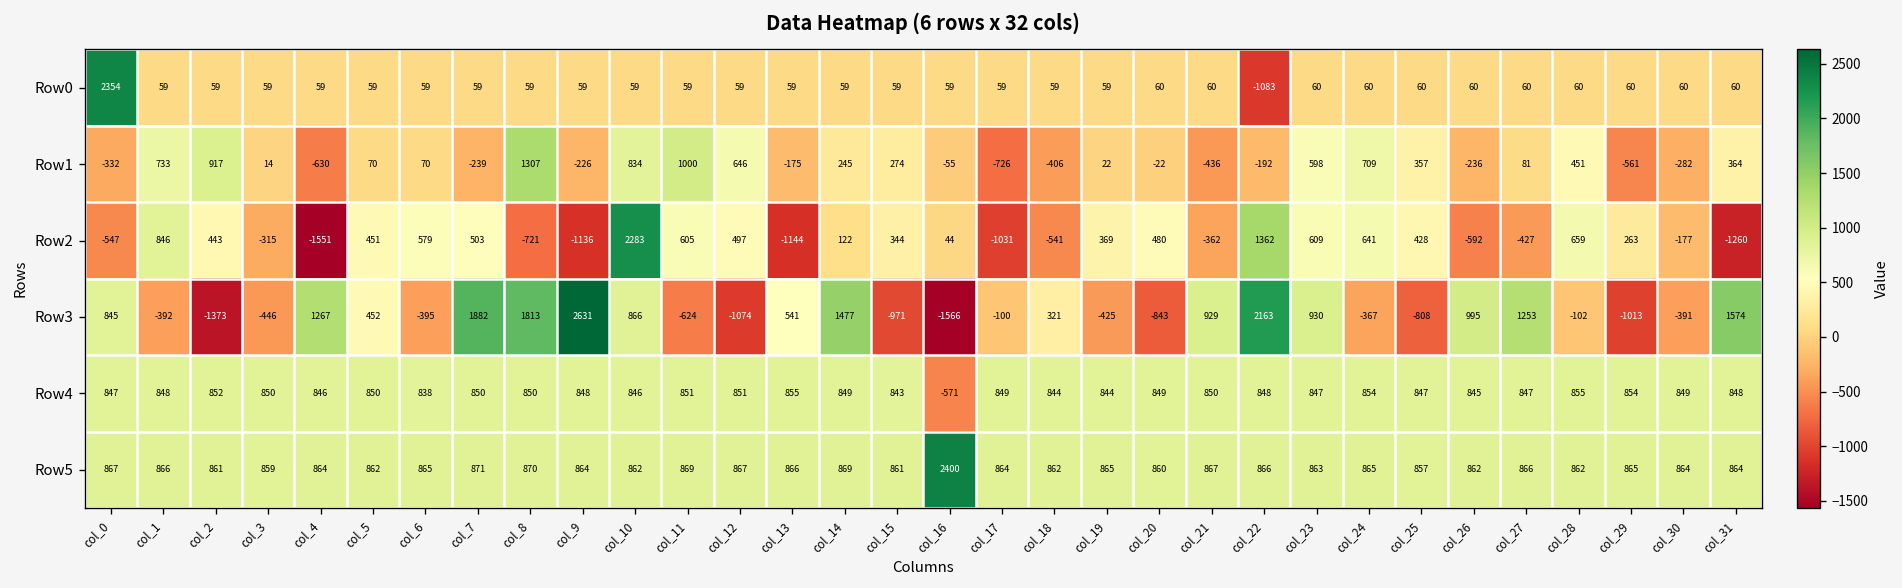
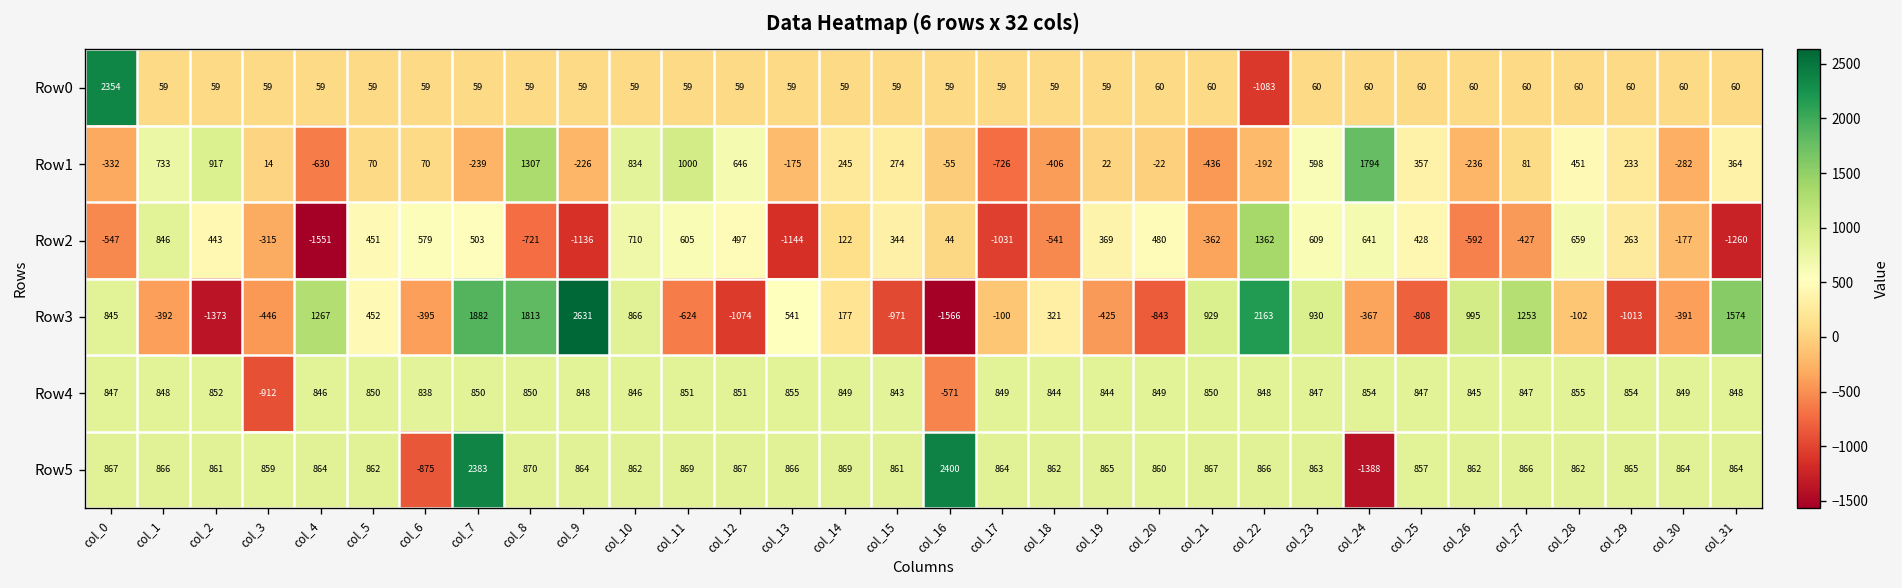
  {
    "Row0": {
      "col_0": 2354,
      "col_1": 59,
      "col_2": 59,
      "col_3": 59,
      "col_4": 59,
      "col_5": 59,
      "col_6": 59,
      "col_7": 59,
      "col_8": 59,
      "col_9": 59,
      "col_10": 59,
      "col_11": 59,
      "col_12": 59,
      "col_13": 59,
      "col_14": 59,
      "col_15": 59,
      "col_16": 59,
      "col_17": 59,
      "col_18": 59,
      "col_19": 59,
      "col_20": 60,
      "col_21": 60,
      "col_22": -1083,
      "col_23": 60,
      "col_24": 60,
      "col_25": 60,
      "col_26": 60,
      "col_27": 60,
      "col_28": 60,
      "col_29": 60,
      "col_30": 60,
      "col_31": 60
    },
    "Row1": {
      "col_0": -332,
      "col_1": 733,
      "col_2": 917,
      "col_3": 14,
      "col_4": -630,
      "col_5": 70,
      "col_6": 70,
      "col_7": -239,
      "col_8": 1307,
      "col_9": -226,
      "col_10": 834,
      "col_11": 1000,
      "col_12": 646,
      "col_13": -175,
      "col_14": 245,
      "col_15": 274,
      "col_16": -55,
      "col_17": -726,
      "col_18": -406,
      "col_19": 22,
      "col_20": -22,
      "col_21": -436,
      "col_22": -192,
      "col_23": 598,
-     "col_24": 709,
+     "col_24": 1794,
      "col_25": 357,
      "col_26": -236,
      "col_27": 81,
      "col_28": 451,
-     "col_29": -561,
+     "col_29": 233,
      "col_30": -282,
      "col_31": 364
    },
    "Row2": {
      "col_0": -547,
      "col_1": 846,
      "col_2": 443,
      "col_3": -315,
      "col_4": -1551,
      "col_5": 451,
      "col_6": 579,
      "col_7": 503,
      "col_8": -721,
      "col_9": -1136,
-     "col_10": 2283,
+     "col_10": 710,
      "col_11": 605,
      "col_12": 497,
      "col_13": -1144,
      "col_14": 122,
      "col_15": 344,
      "col_16": 44,
      "col_17": -1031,
      "col_18": -541,
      "col_19": 369,
      "col_20": 480,
      "col_21": -362,
      "col_22": 1362,
      "col_23": 609,
      "col_24": 641,
      "col_25": 428,
      "col_26": -592,
      "col_27": -427,
      "col_28": 659,
      "col_29": 263,
      "col_30": -177,
      "col_31": -1260
    },
    "Row3": {
      "col_0": 845,
      "col_1": -392,
      "col_2": -1373,
      "col_3": -446,
      "col_4": 1267,
      "col_5": 452,
      "col_6": -395,
      "col_7": 1882,
      "col_8": 1813,
      "col_9": 2631,
      "col_10": 866,
      "col_11": -624,
      "col_12": -1074,
      "col_13": 541,
-     "col_14": 1477,
+     "col_14": 177,
      "col_15": -971,
      "col_16": -1566,
      "col_17": -100,
      "col_18": 321,
      "col_19": -425,
      "col_20": -843,
      "col_21": 929,
      "col_22": 2163,
      "col_23": 930,
      "col_24": -367,
      "col_25": -808,
      "col_26": 995,
      "col_27": 1253,
      "col_28": -102,
      "col_29": -1013,
      "col_30": -391,
      "col_31": 1574
    },
    "Row4": {
      "col_0": 847,
      "col_1": 848,
      "col_2": 852,
-     "col_3": 850,
+     "col_3": -912,
      "col_4": 846,
      "col_5": 850,
      "col_6": 838,
      "col_7": 850,
      "col_8": 850,
      "col_9": 848,
      "col_10": 846,
      "col_11": 851,
      "col_12": 851,
      "col_13": 855,
      "col_14": 849,
      "col_15": 843,
      "col_16": -571,
      "col_17": 849,
      "col_18": 844,
      "col_19": 844,
      "col_20": 849,
      "col_21": 850,
      "col_22": 848,
      "col_23": 847,
      "col_24": 854,
      "col_25": 847,
      "col_26": 845,
      "col_27": 847,
      "col_28": 855,
      "col_29": 854,
      "col_30": 849,
      "col_31": 848
    },
    "Row5": {
      "col_0": 867,
      "col_1": 866,
      "col_2": 861,
      "col_3": 859,
      "col_4": 864,
      "col_5": 862,
-     "col_6": 865,
-     "col_7": 871,
+     "col_6": -875,
+     "col_7": 2383,
      "col_8": 870,
      "col_9": 864,
      "col_10": 862,
      "col_11": 869,
      "col_12": 867,
      "col_13": 866,
      "col_14": 869,
      "col_15": 861,
      "col_16": 2400,
      "col_17": 864,
      "col_18": 862,
      "col_19": 865,
      "col_20": 860,
      "col_21": 867,
      "col_22": 866,
      "col_23": 863,
-     "col_24": 865,
+     "col_24": -1388,
      "col_25": 857,
      "col_26": 862,
      "col_27": 866,
      "col_28": 862,
      "col_29": 865,
      "col_30": 864,
      "col_31": 864
    }
  }
